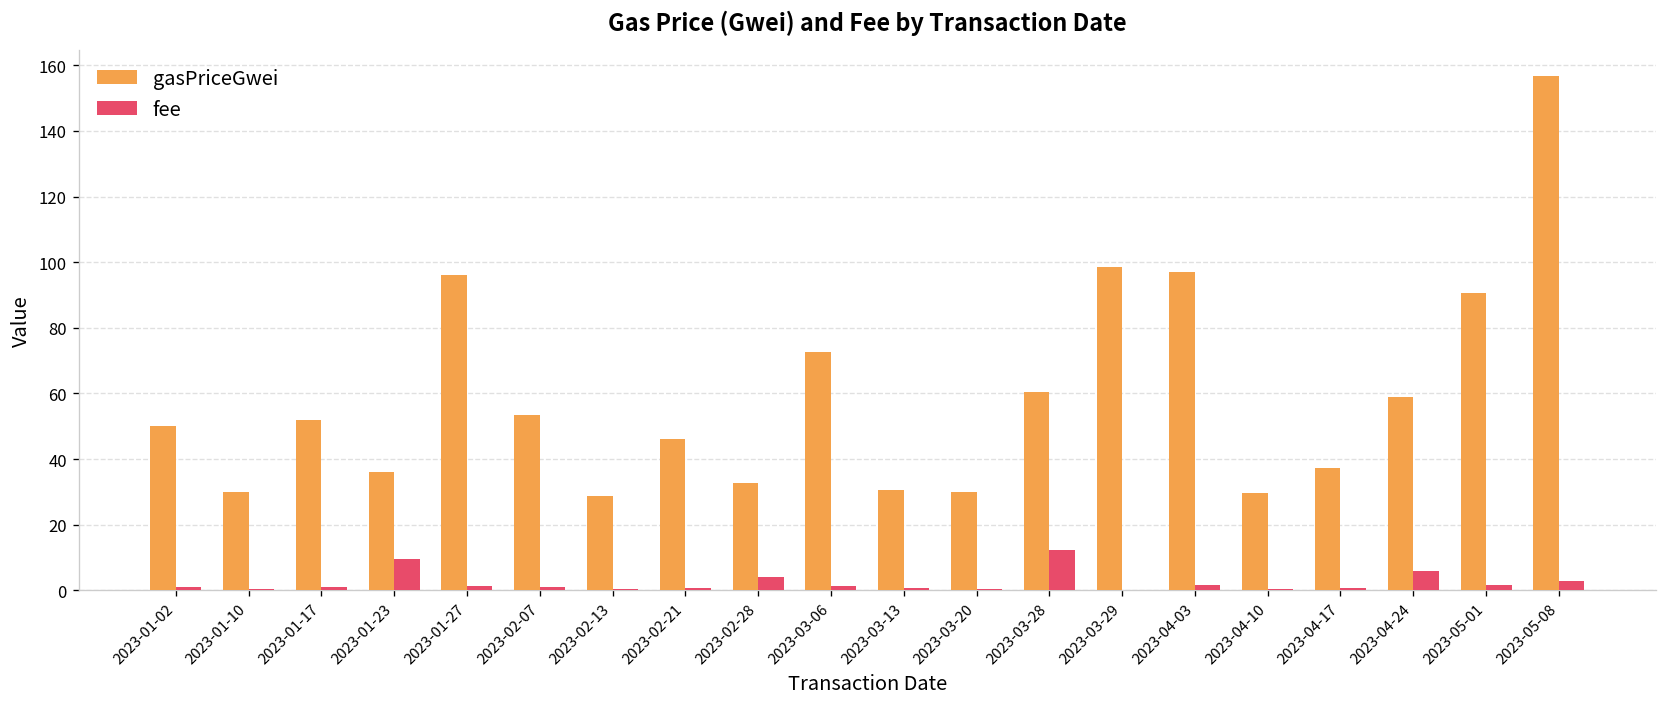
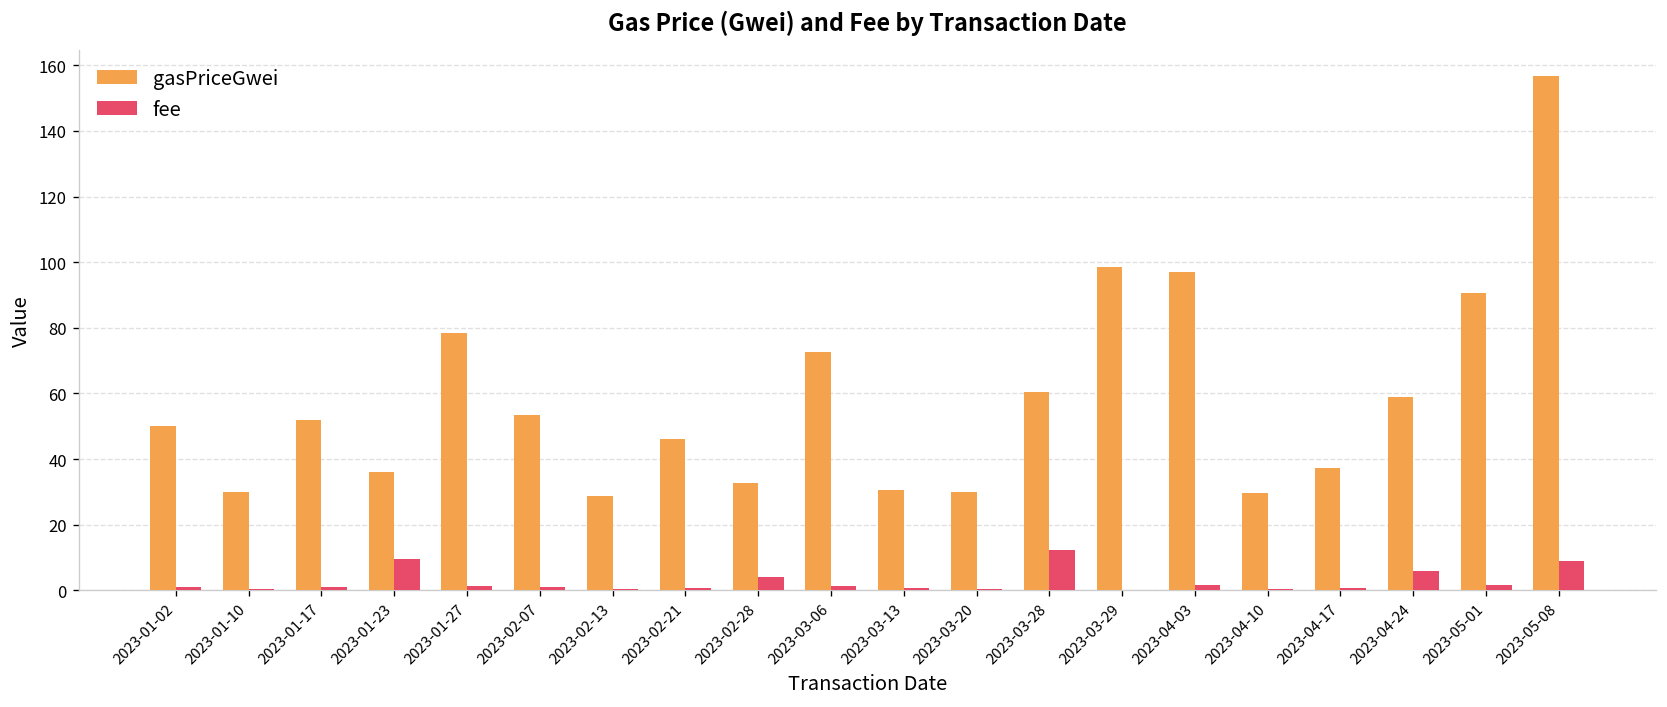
  {
    "gasPriceGwei": {
      "2023-01-02": 50,
      "2023-01-10": 30,
      "2023-01-17": 52,
      "2023-01-23": 36,
-     "2023-01-27": 96,
+     "2023-01-27": 78,
      "2023-02-07": 53,
      "2023-02-13": 29,
      "2023-02-21": 46,
      "2023-02-28": 33,
      "2023-03-06": 73,
      "2023-03-13": 31,
      "2023-03-20": 30,
      "2023-03-28": 60,
      "2023-03-29": 99,
      "2023-04-03": 97,
      "2023-04-10": 30,
      "2023-04-17": 37,
      "2023-04-24": 59,
      "2023-05-01": 91,
      "2023-05-08": 157
    },
    "fee": {
      "2023-01-17": 1,
      "2023-01-23": 10,
      "2023-01-27": 1,
      "2023-02-07": 1,
      "2023-02-28": 4,
      "2023-03-06": 1,
      "2023-03-28": 12,
      "2023-04-03": 2,
      "2023-04-24": 6,
      "2023-05-01": 2,
-     "2023-05-08": 3
+     "2023-05-08": 9
    }
  }
